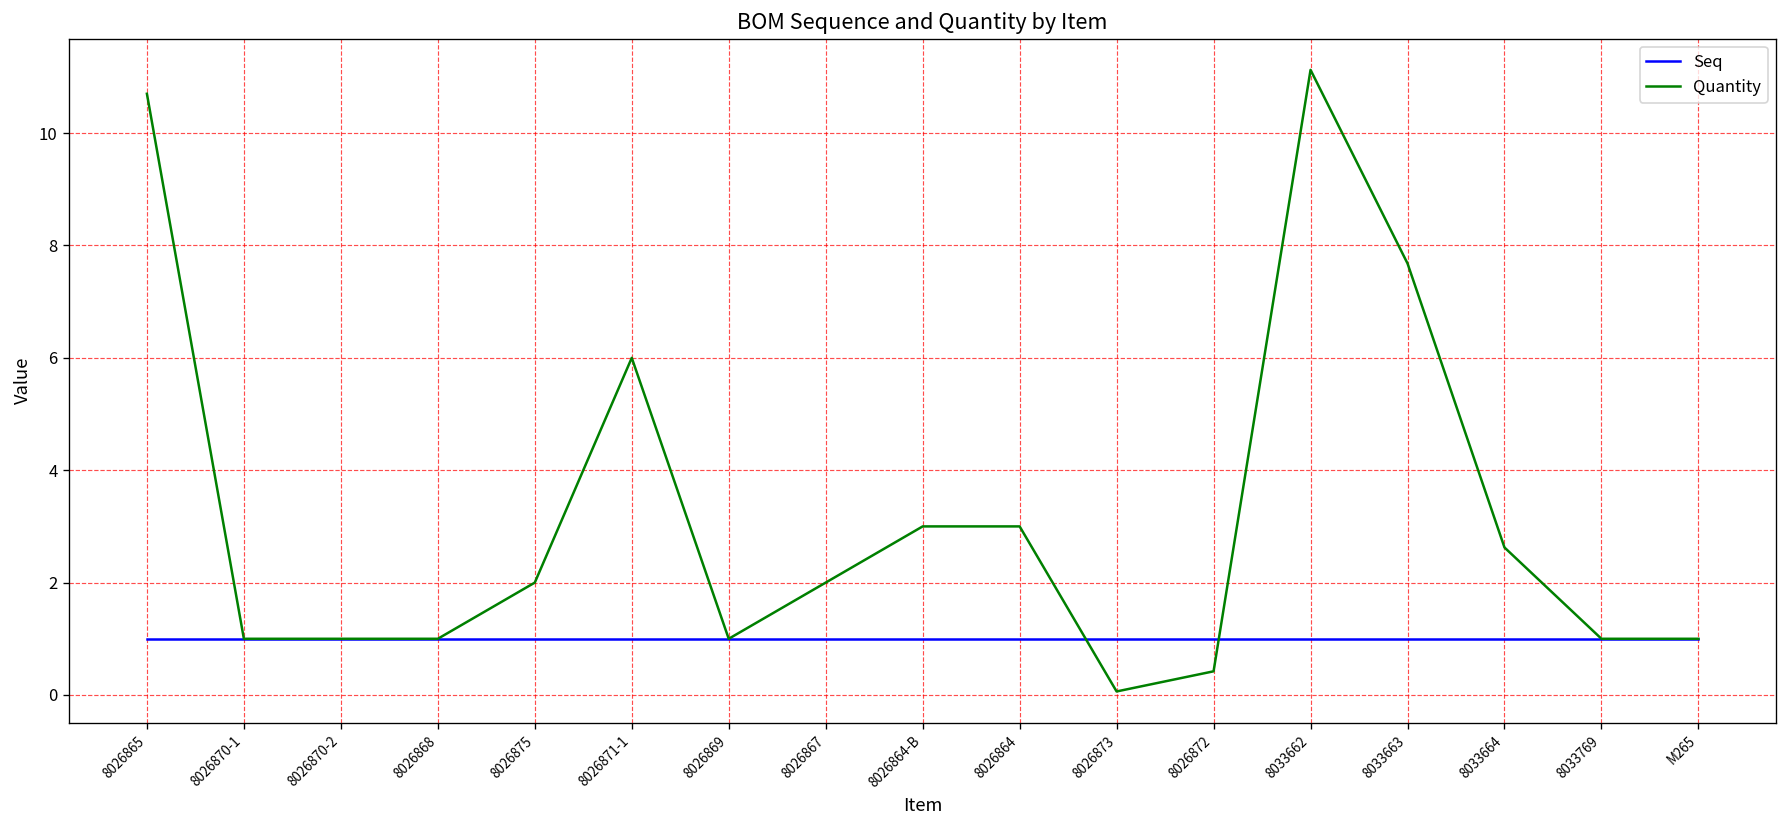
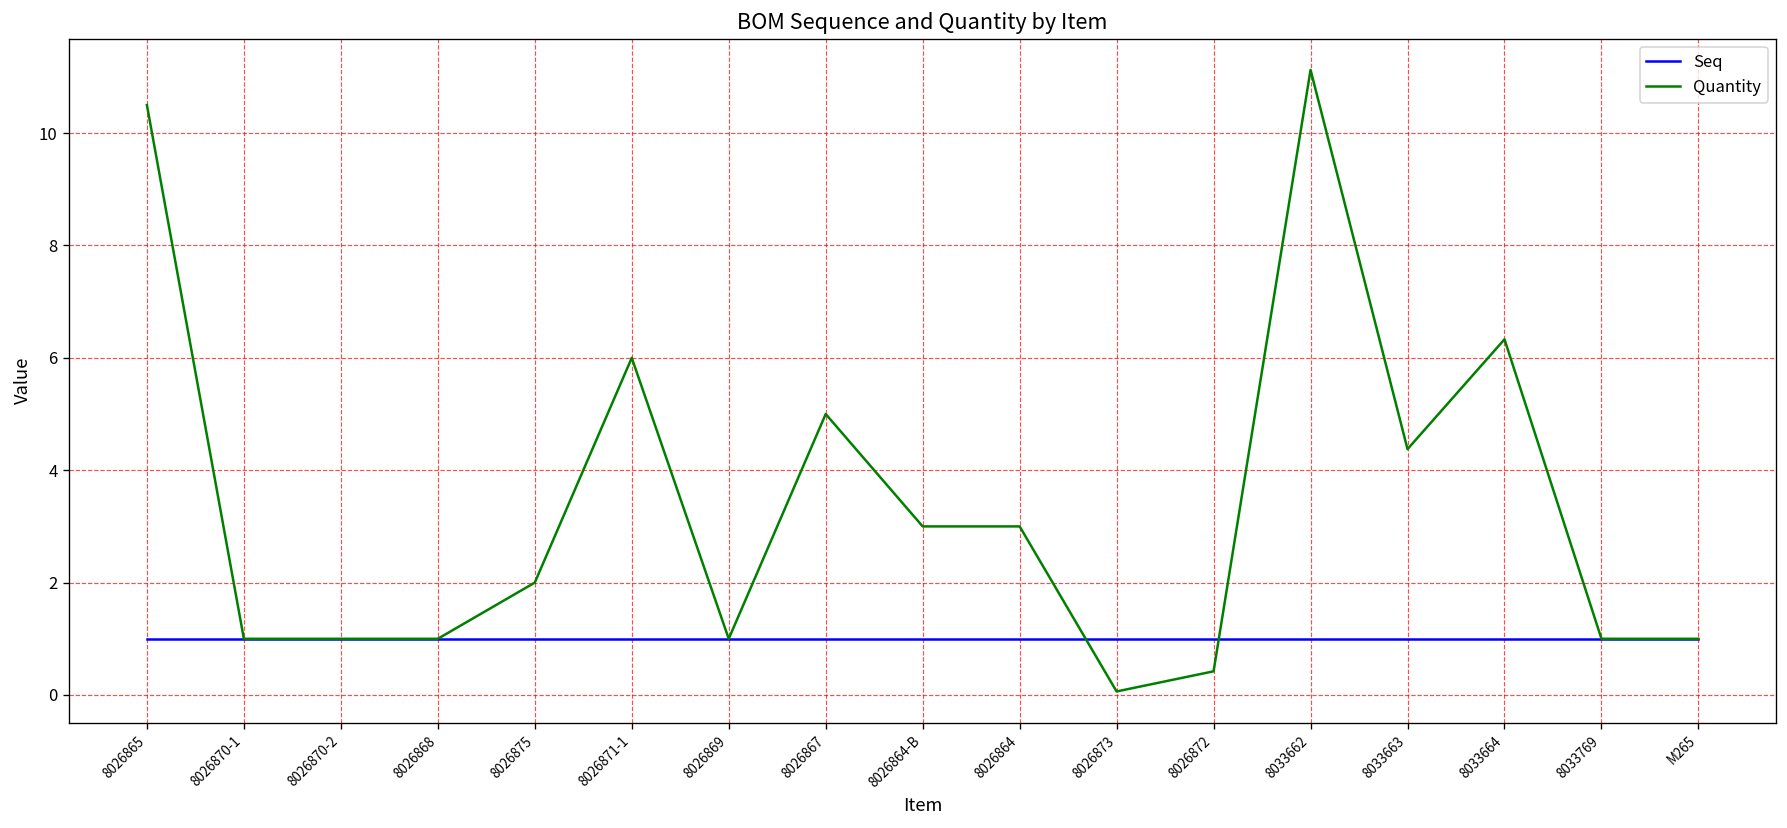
  {
    "Seq": {
      "8026865": 1.0,
      "8026875": 1.0,
      "8026871-1": 1.0,
      "8026867": 1.0,
      "8026864-B": 1.0,
      "8026864": 1.0,
      "8026873": 1.0,
      "8026872": 1.0,
      "8033662": 1.0,
      "8033663": 1.0,
      "8033664": 1.0
    },
    "Quantity": {
-     "8026865": 10.7,
+     "8026865": 10.5,
      "8026875": 2.0,
      "8026871-1": 6.0,
-     "8026867": 2,
+     "8026867": 5,
      "8026864-B": 3.0,
      "8026864": 3.0,
      "8026873": 0.1,
      "8026872": 0.4,
      "8033662": 11.1,
-     "8033663": 7.7,
-     "8033664": 2.6
+     "8033663": 4.4,
+     "8033664": 6.3
    }
  }
